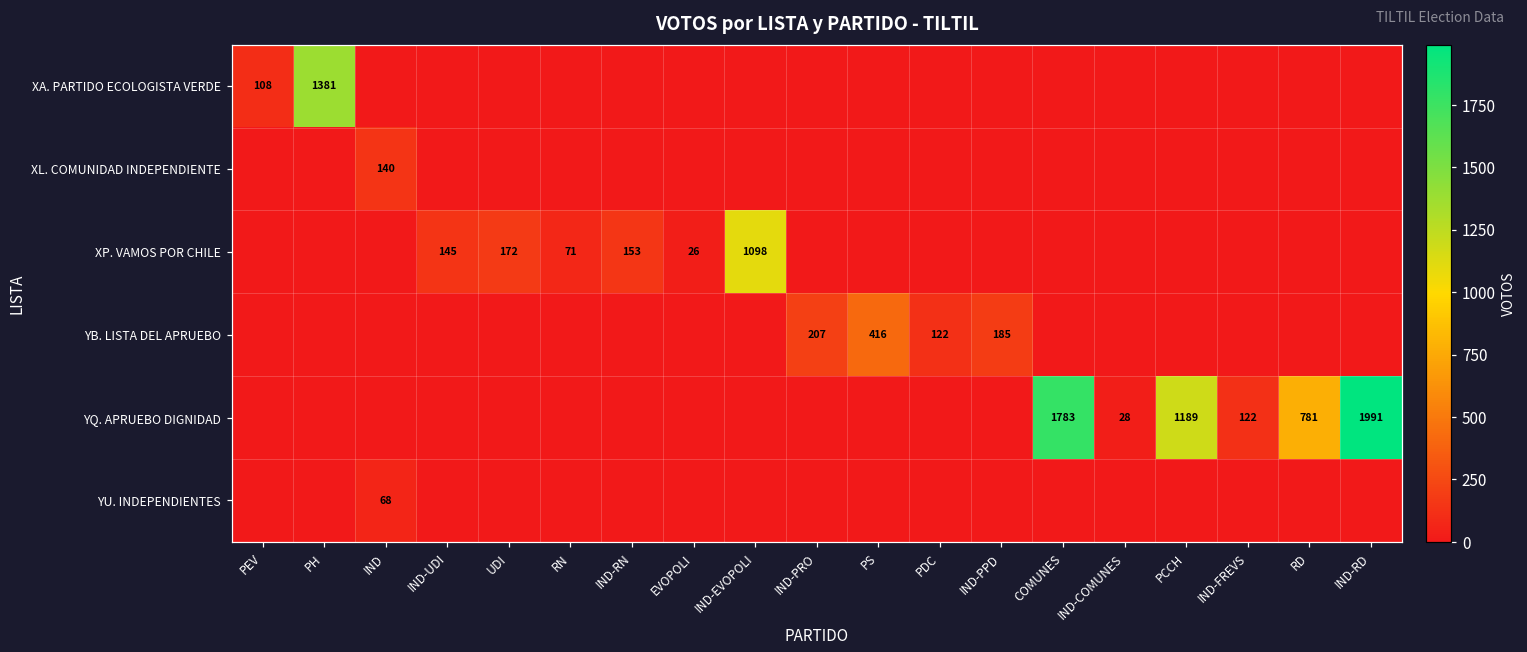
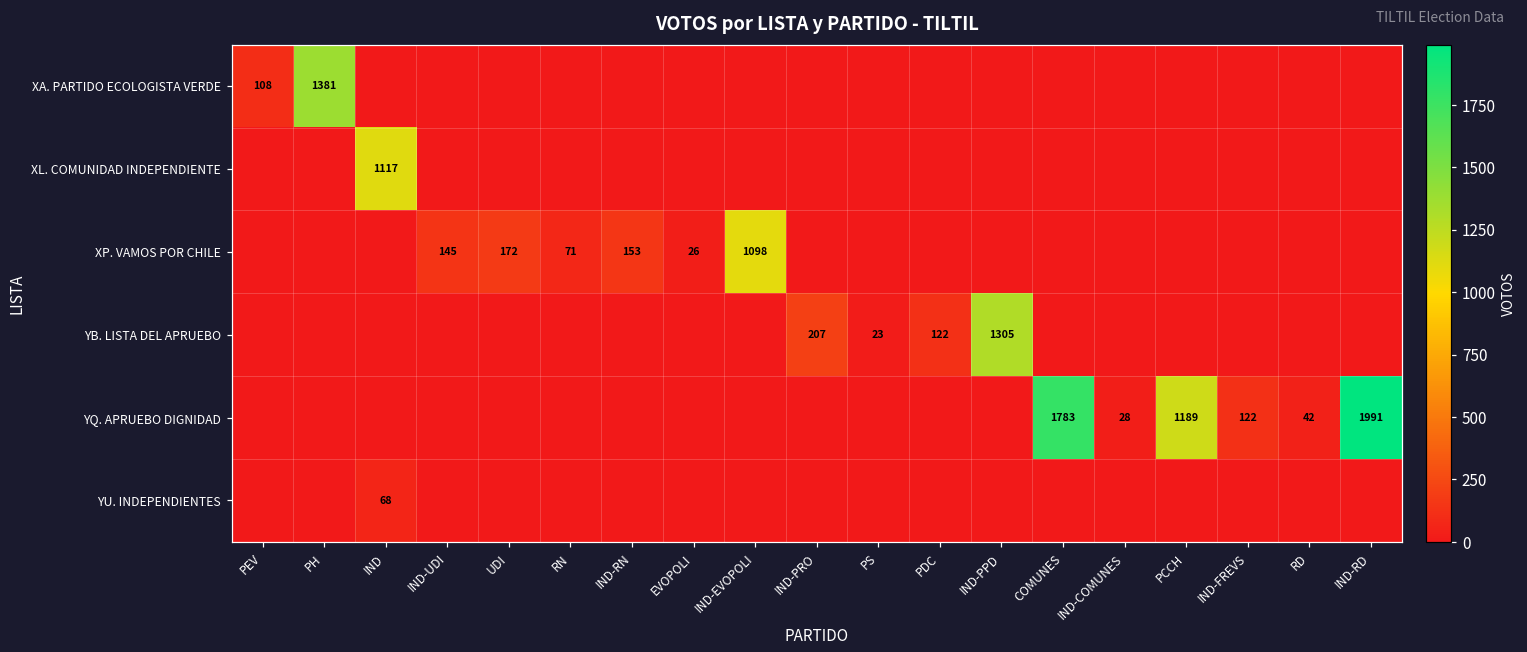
  {
    "XA. PARTIDO ECOLOGISTA VERDE": {
      "PEV": 108,
      "PH": 1381
    },
    "XL. COMUNIDAD INDEPENDIENTE": {
-     "IND": 140
+     "IND": 1117
    },
    "XP. VAMOS POR CHILE": {
      "IND-UDI": 145,
      "UDI": 172,
      "RN": 71,
      "IND-RN": 153,
      "EVOPOLI": 26,
      "IND-EVOPOLI": 1098
    },
    "YB. LISTA DEL APRUEBO": {
      "IND-PRO": 207,
-     "PS": 416,
+     "PS": 23,
      "PDC": 122,
-     "IND-PPD": 185
+     "IND-PPD": 1305
    },
    "YQ. APRUEBO DIGNIDAD": {
      "COMUNES": 1783,
      "IND-COMUNES": 28,
      "PCCH": 1189,
      "IND-FREVS": 122,
-     "RD": 781,
+     "RD": 42,
      "IND-RD": 1991
    },
    "YU. INDEPENDIENTES": {
      "IND": 68
    }
  }
